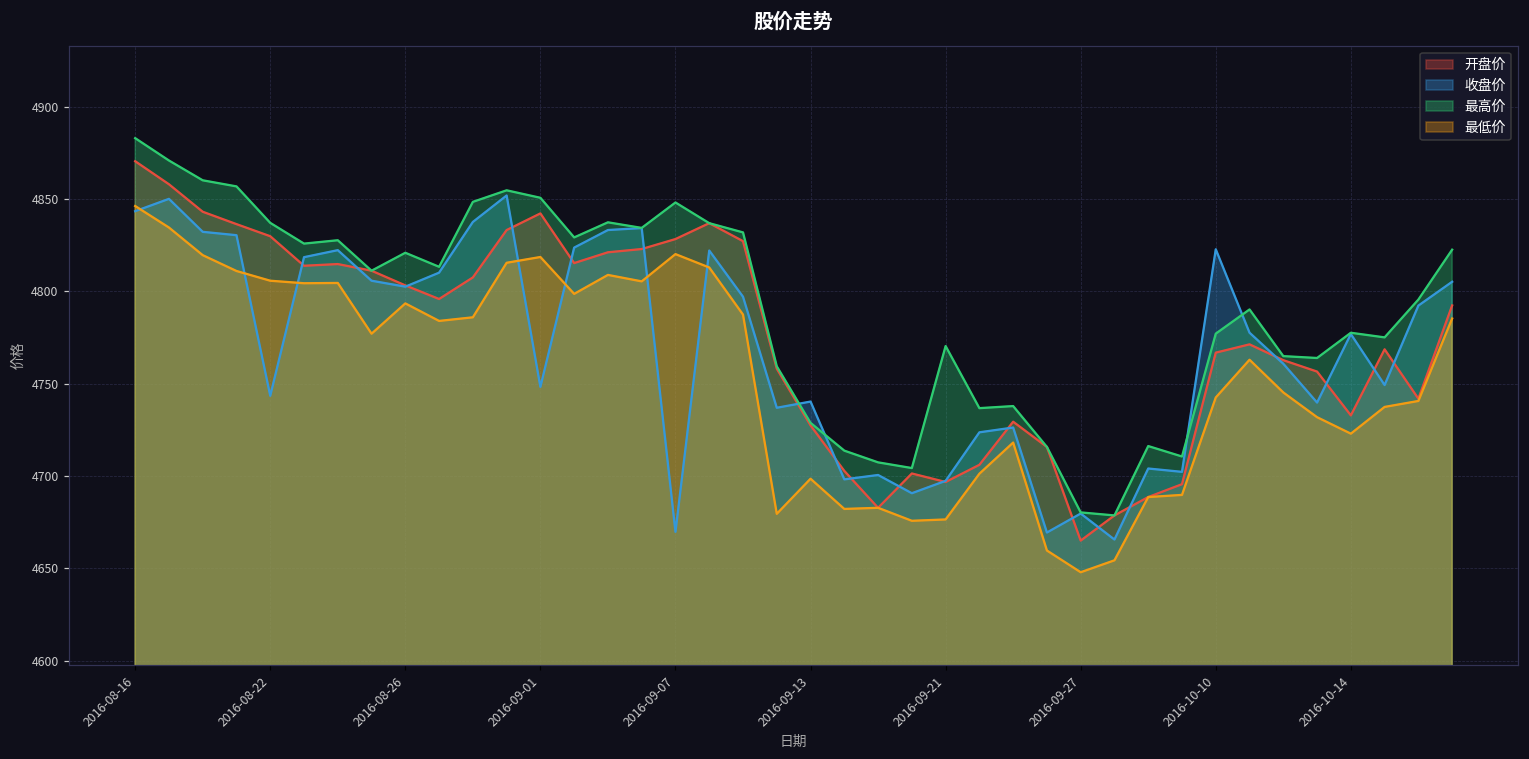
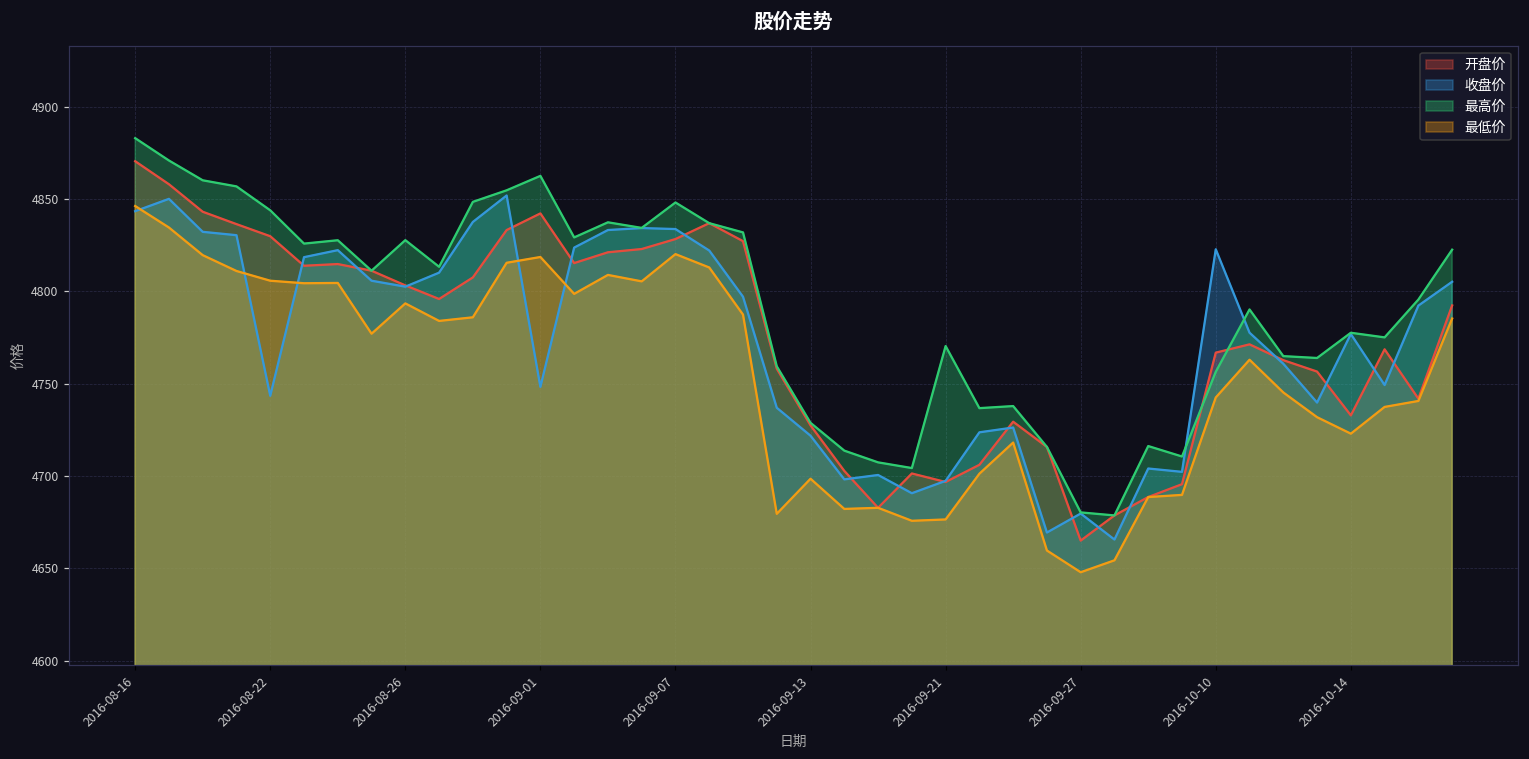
  {
    "收盘价": {
      "2016-08-16": 4843,
      "2016-08-22": 4743,
      "2016-09-01": 4748,
-     "2016-09-07": 4670,
-     "2016-09-13": 4740,
+     "2016-09-07": 4834,
+     "2016-09-13": 4722,
      "2016-10-10": 4823
    },
    "最高价": {
      "2016-08-16": 4883,
-     "2016-08-22": 4837,
-     "2016-08-26": 4821,
-     "2016-09-01": 4851,
+     "2016-08-22": 4844,
+     "2016-08-26": 4828,
+     "2016-09-01": 4862,
      "2016-09-07": 4848,
      "2016-09-21": 4770,
-     "2016-10-10": 4777
+     "2016-10-10": 4756
    }
  }
